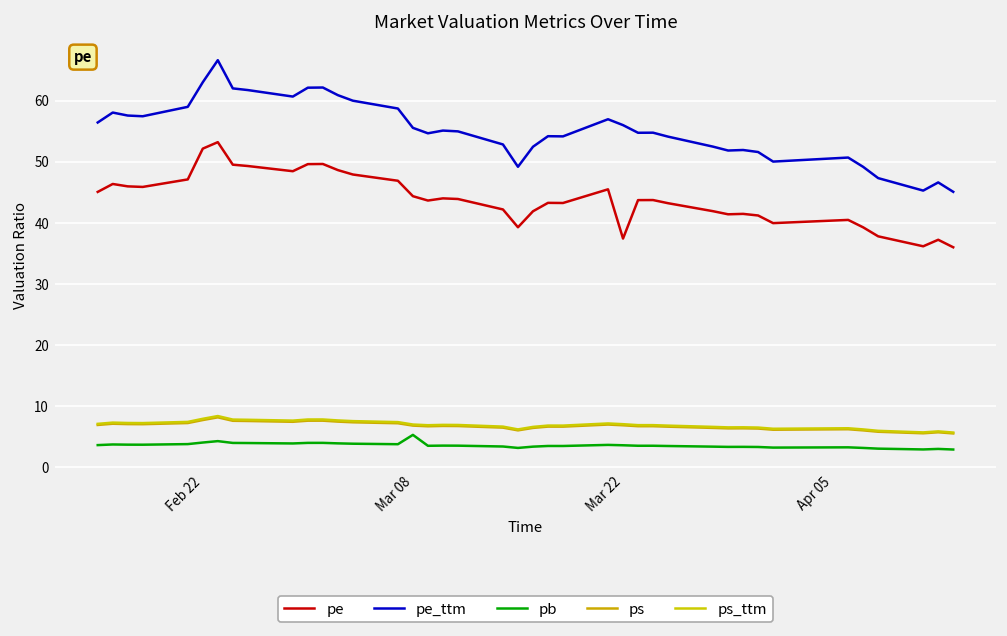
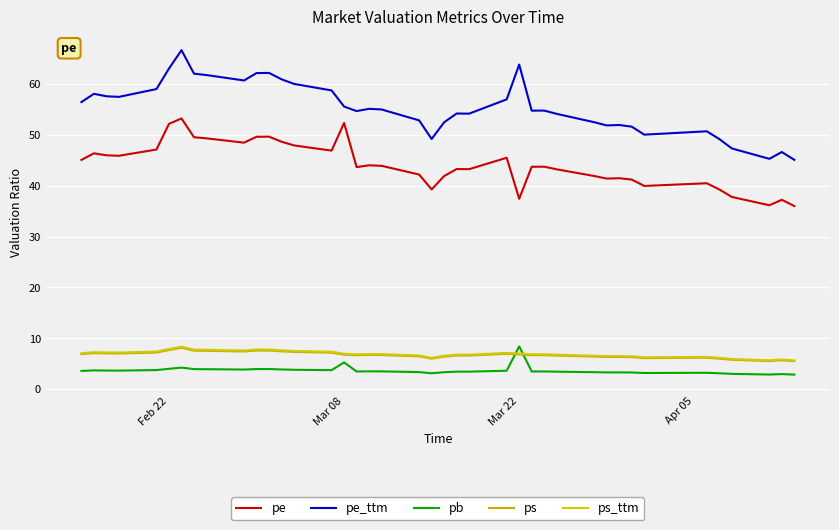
  {
    "pe": {
      "Feb 22": 52,
-     "Mar 08": 44,
+     "Mar 08": 52,
      "Mar 22": 37
    },
    "pe_ttm": {
      "Feb 22": 63,
      "Mar 08": 56,
-     "Mar 22": 56
+     "Mar 22": 64
    },
    "pb": {
      "Feb 22": 4,
      "Mar 08": 5,
-     "Mar 22": 4
+     "Mar 22": 8
    }
  }
